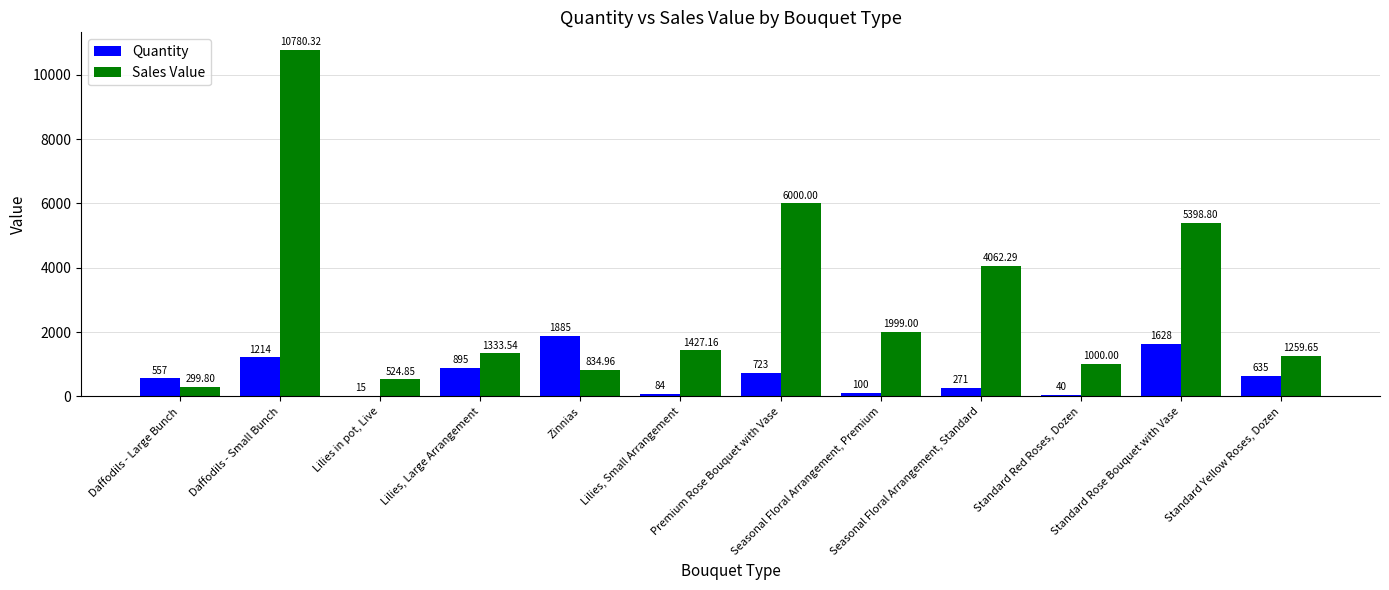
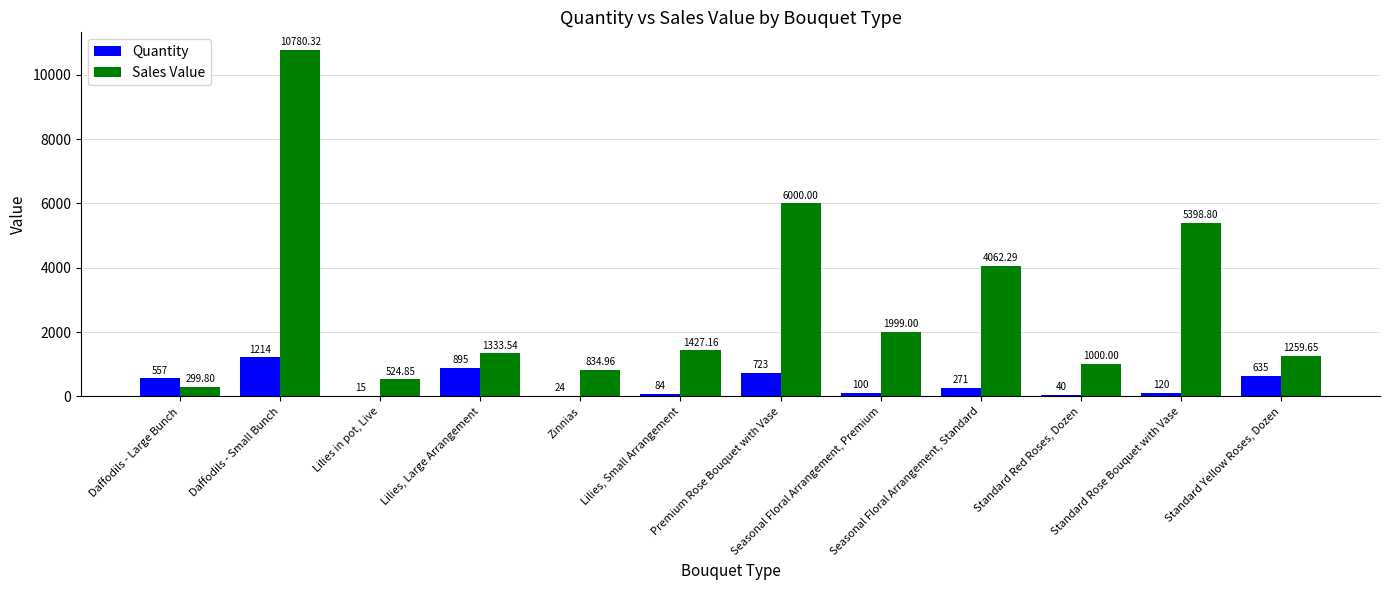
  {
    "Quantity": {
      "Daffodils - Large Bunch": 557,
      "Daffodils - Small Bunch": 1214,
      "Lilies in pot, Live": 15,
      "Lilies, Large Arrangement": 895,
-     "Zinnias": 1885,
+     "Zinnias": 24,
      "Lilies, Small Arrangement": 84,
      "Premium Rose Bouquet with Vase": 723,
      "Seasonal Floral Arrangement, Premium": 100,
      "Seasonal Floral Arrangement, Standard": 271,
      "Standard Red Roses, Dozen": 40,
-     "Standard Rose Bouquet with Vase": 1628,
+     "Standard Rose Bouquet with Vase": 120,
      "Standard Yellow Roses, Dozen": 635
    },
    "Sales Value": {
      "Daffodils - Large Bunch": 299.80,
      "Daffodils - Small Bunch": 10780.32,
      "Lilies in pot, Live": 524.85,
      "Lilies, Large Arrangement": 1333.54,
      "Zinnias": 834.96,
      "Lilies, Small Arrangement": 1427.16,
      "Premium Rose Bouquet with Vase": 6000.00,
      "Seasonal Floral Arrangement, Premium": 1999.00,
      "Seasonal Floral Arrangement, Standard": 4062.29,
      "Standard Red Roses, Dozen": 1000.00,
      "Standard Rose Bouquet with Vase": 5398.80,
      "Standard Yellow Roses, Dozen": 1259.65
    }
  }
